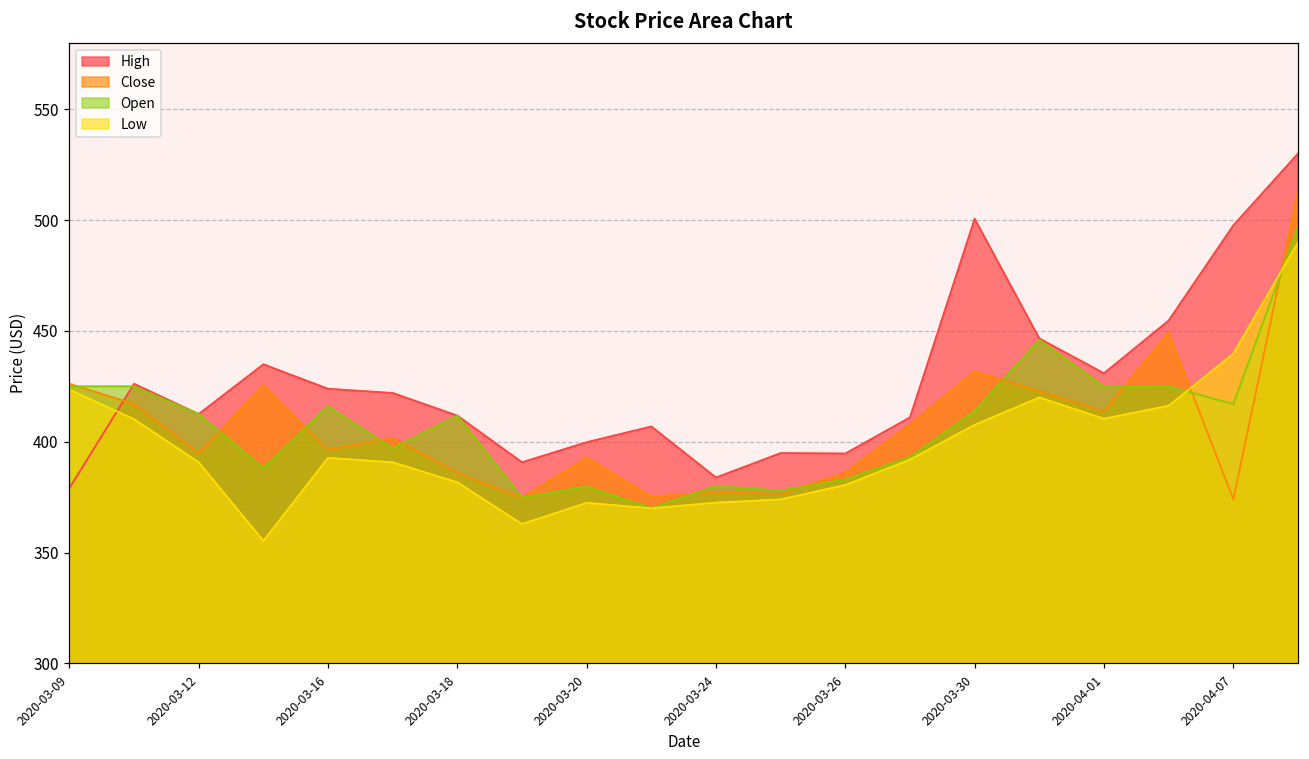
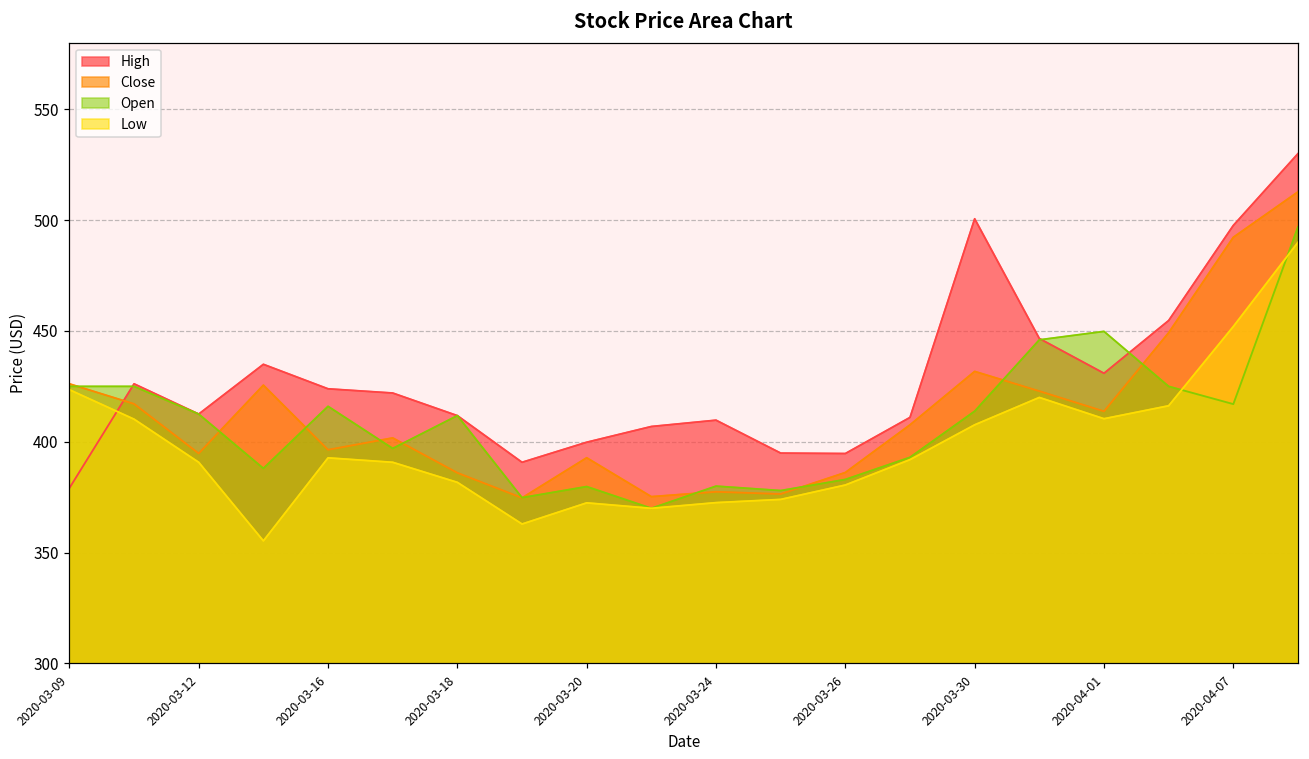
  {
    "High": {
      "2020-03-09": 379,
      "2020-03-16": 424,
      "2020-03-20": 400,
-     "2020-03-24": 384,
+     "2020-03-24": 410,
      "2020-03-26": 395,
      "2020-03-30": 501,
      "2020-04-01": 431,
      "2020-04-07": 498
    },
    "Close": {
      "2020-03-12": 395,
      "2020-03-16": 396,
      "2020-03-18": 386,
      "2020-03-20": 393,
      "2020-03-24": 377,
      "2020-03-26": 386,
      "2020-03-30": 432,
      "2020-04-01": 414,
-     "2020-04-07": 374
+     "2020-04-07": 492
    },
    "Open": {
      "2020-03-16": 416,
      "2020-03-20": 380,
      "2020-03-24": 380,
      "2020-03-26": 383,
      "2020-03-30": 414,
-     "2020-04-01": 425,
+     "2020-04-01": 450,
      "2020-04-07": 417
    },
    "Low": {
      "2020-03-09": 424,
      "2020-03-12": 391,
      "2020-03-16": 393,
      "2020-03-18": 382,
      "2020-03-20": 372,
      "2020-03-24": 373,
      "2020-03-26": 381,
      "2020-03-30": 408,
      "2020-04-01": 410,
-     "2020-04-07": 440
+     "2020-04-07": 452
    }
  }
